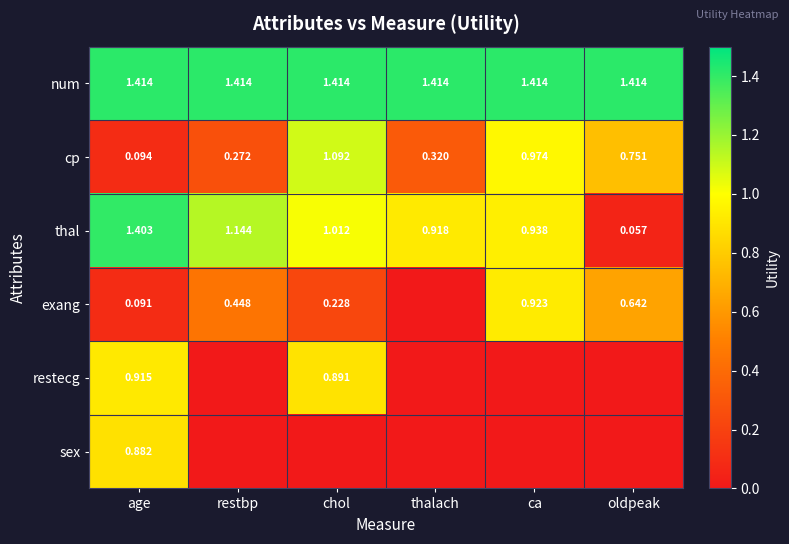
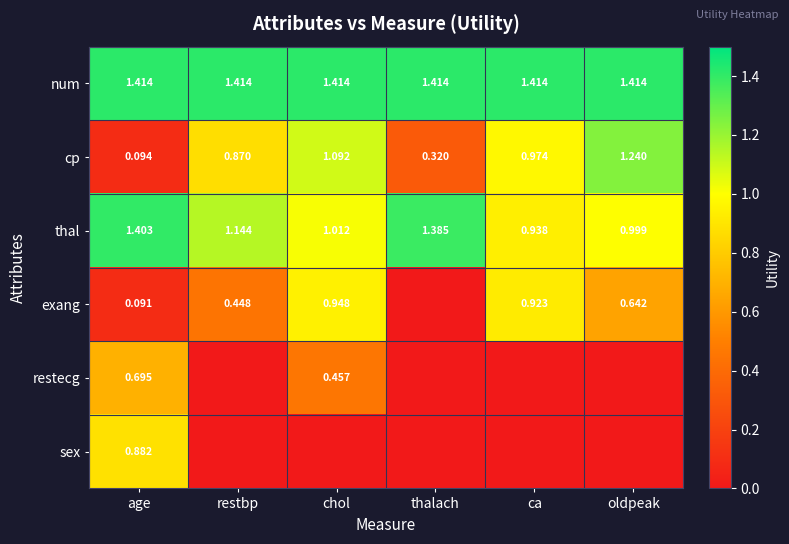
  {
    "num": {
      "age": 1.414,
      "restbp": 1.414,
      "chol": 1.414,
      "thalach": 1.414,
      "ca": 1.414,
      "oldpeak": 1.414
    },
    "cp": {
      "age": 0.094,
-     "restbp": 0.272,
+     "restbp": 0.870,
      "chol": 1.092,
      "thalach": 0.320,
      "ca": 0.974,
-     "oldpeak": 0.751
+     "oldpeak": 1.240
    },
    "thal": {
      "age": 1.403,
      "restbp": 1.144,
      "chol": 1.012,
-     "thalach": 0.918,
+     "thalach": 1.385,
      "ca": 0.938,
-     "oldpeak": 0.057
+     "oldpeak": 0.999
    },
    "exang": {
      "age": 0.091,
      "restbp": 0.448,
-     "chol": 0.228,
+     "chol": 0.948,
      "ca": 0.923,
      "oldpeak": 0.642
    },
    "restecg": {
-     "age": 0.915,
-     "chol": 0.891
+     "age": 0.695,
+     "chol": 0.457
    },
    "sex": {
      "age": 0.882
    }
  }
